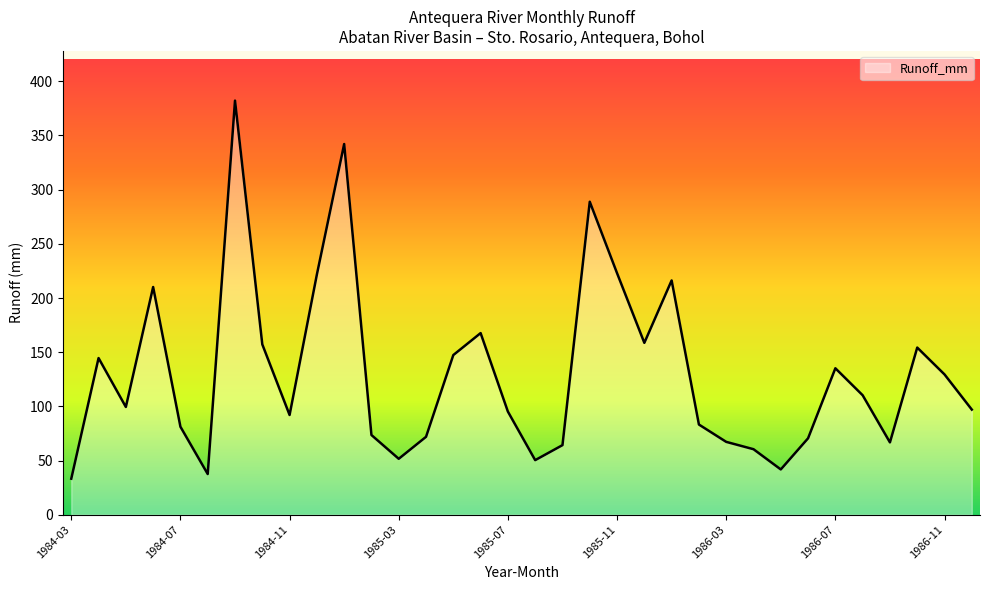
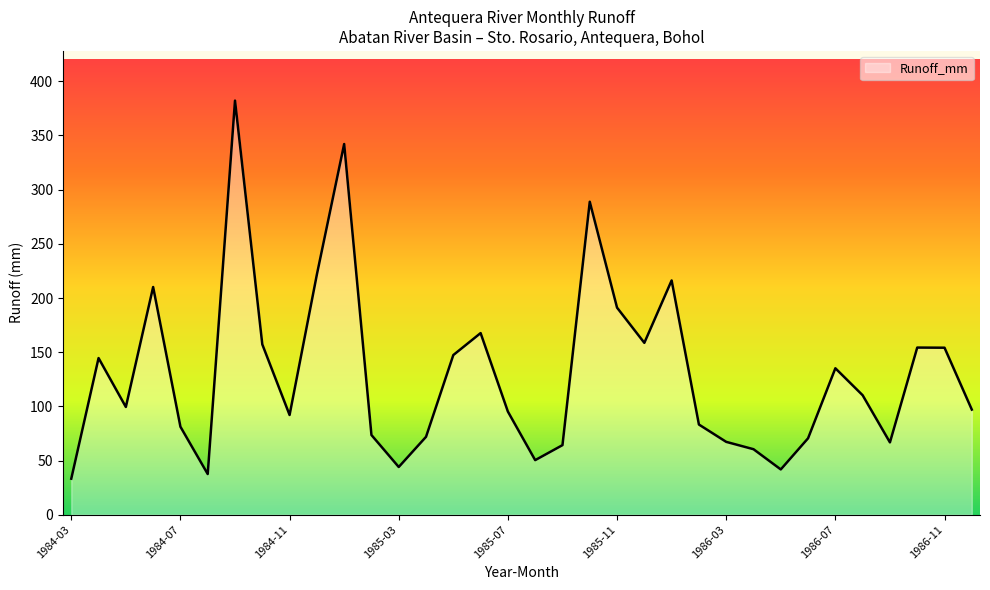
  {
    "1984-03": 33,
    "1984-07": 81,
    "1984-11": 92,
-   "1985-03": 52,
+   "1985-03": 44,
    "1985-07": 95,
-   "1985-11": 223,
+   "1985-11": 191,
    "1986-03": 67,
    "1986-07": 135,
-   "1986-11": 129
+   "1986-11": 154
  }
